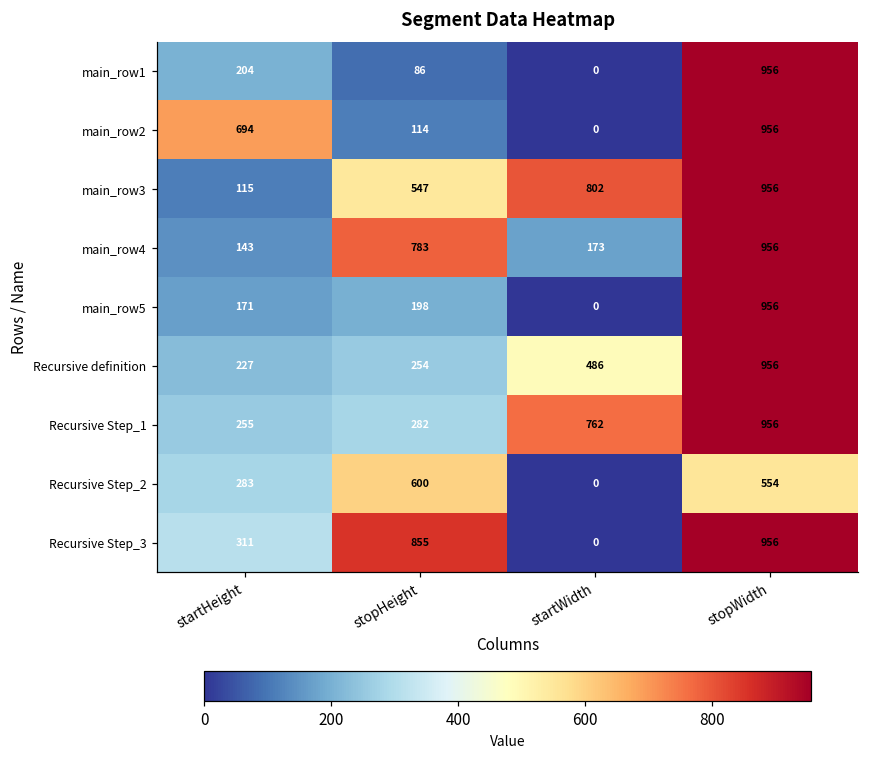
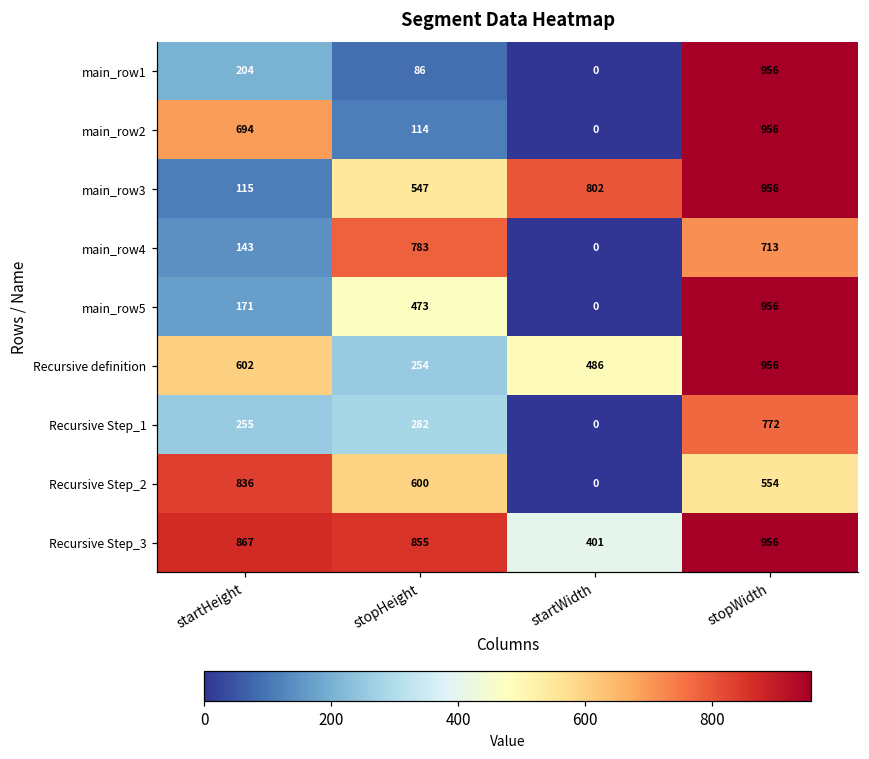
  {
    "main_row1": {
      "startHeight": 204,
      "stopHeight": 86,
      "startWidth": 0,
      "stopWidth": 956
    },
    "main_row2": {
      "startHeight": 694,
      "stopHeight": 114,
      "startWidth": 0,
      "stopWidth": 956
    },
    "main_row3": {
      "startHeight": 115,
      "stopHeight": 547,
      "startWidth": 802,
      "stopWidth": 956
    },
    "main_row4": {
      "startHeight": 143,
      "stopHeight": 783,
-     "startWidth": 173,
-     "stopWidth": 956
+     "startWidth": 0,
+     "stopWidth": 713
    },
    "main_row5": {
      "startHeight": 171,
-     "stopHeight": 198,
+     "stopHeight": 473,
      "startWidth": 0,
      "stopWidth": 956
    },
    "Recursive definition": {
-     "startHeight": 227,
+     "startHeight": 602,
      "stopHeight": 254,
      "startWidth": 486,
      "stopWidth": 956
    },
    "Recursive Step_1": {
      "startHeight": 255,
      "stopHeight": 282,
-     "startWidth": 762,
-     "stopWidth": 956
+     "startWidth": 0,
+     "stopWidth": 772
    },
    "Recursive Step_2": {
-     "startHeight": 283,
+     "startHeight": 836,
      "stopHeight": 600,
      "startWidth": 0,
      "stopWidth": 554
    },
    "Recursive Step_3": {
-     "startHeight": 311,
+     "startHeight": 867,
      "stopHeight": 855,
-     "startWidth": 0,
+     "startWidth": 401,
      "stopWidth": 956
    }
  }
